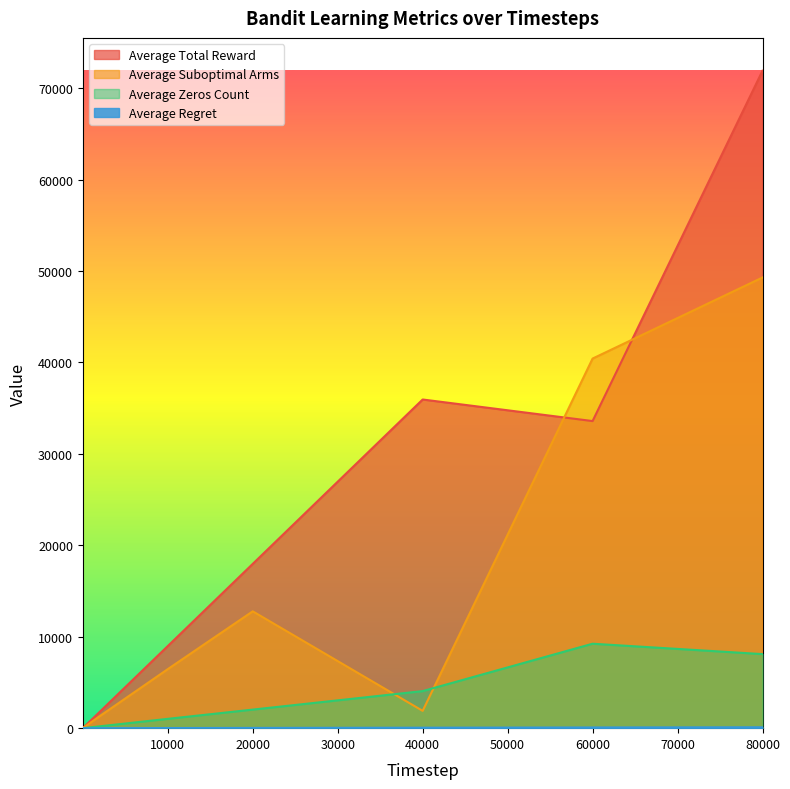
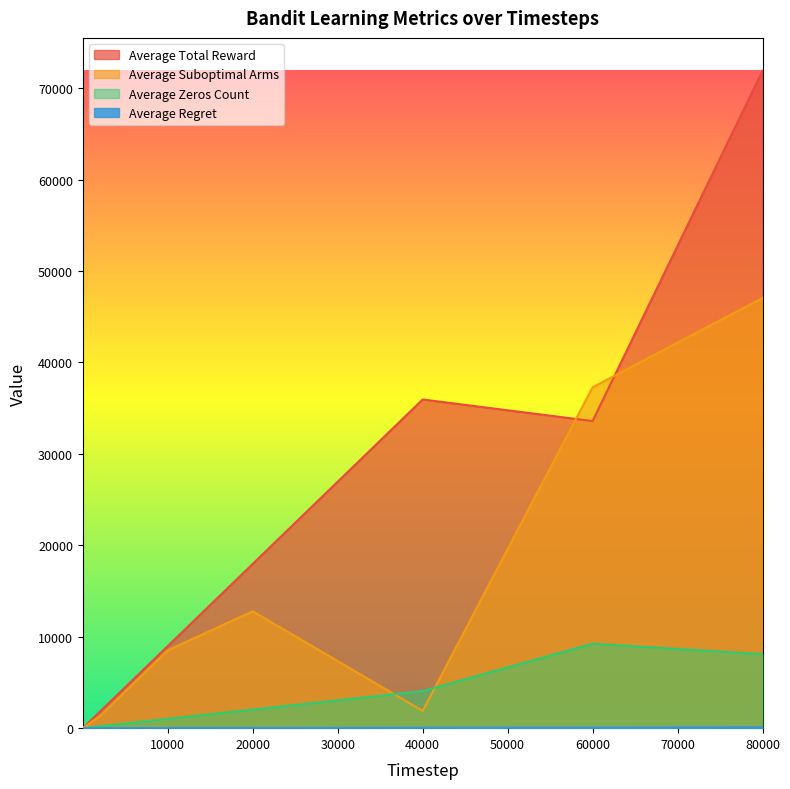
  {
    "Average Total Reward": {
      "10000": 9000,
      "20000": 18000,
      "40000": 36000,
      "60000": 34000,
      "80000": 72000
    },
    "Average Suboptimal Arms": {
-     "10000": 6000,
+     "10000": 9000,
      "20000": 13000,
      "40000": 2000,
-     "60000": 40000,
-     "80000": 49000
+     "60000": 37000,
+     "80000": 47000
    },
    "Average Zeros Count": {
      "10000": 1000,
      "20000": 2000,
      "40000": 4000,
      "60000": 9000,
      "80000": 8000
    },
    "Average Regret": {
      "10000": 0,
      "20000": 0,
      "40000": 0,
      "60000": 0,
      "80000": 0
    }
  }
